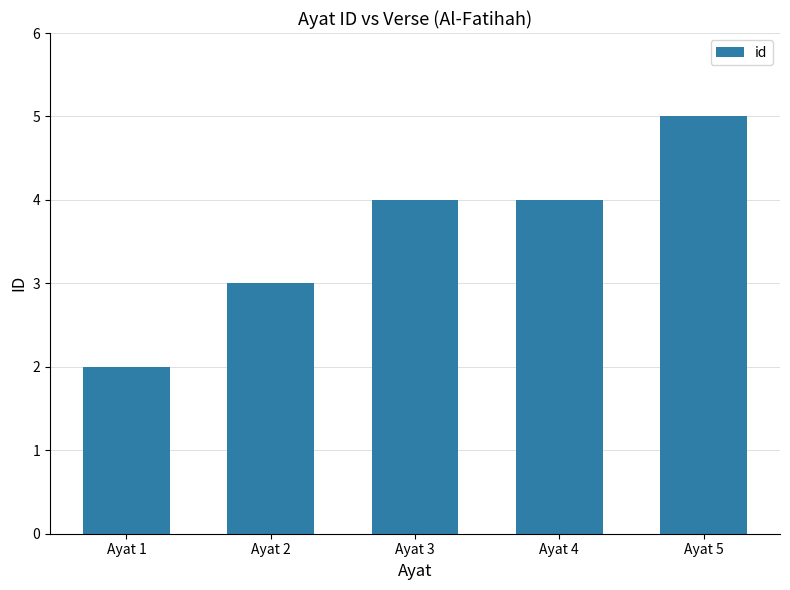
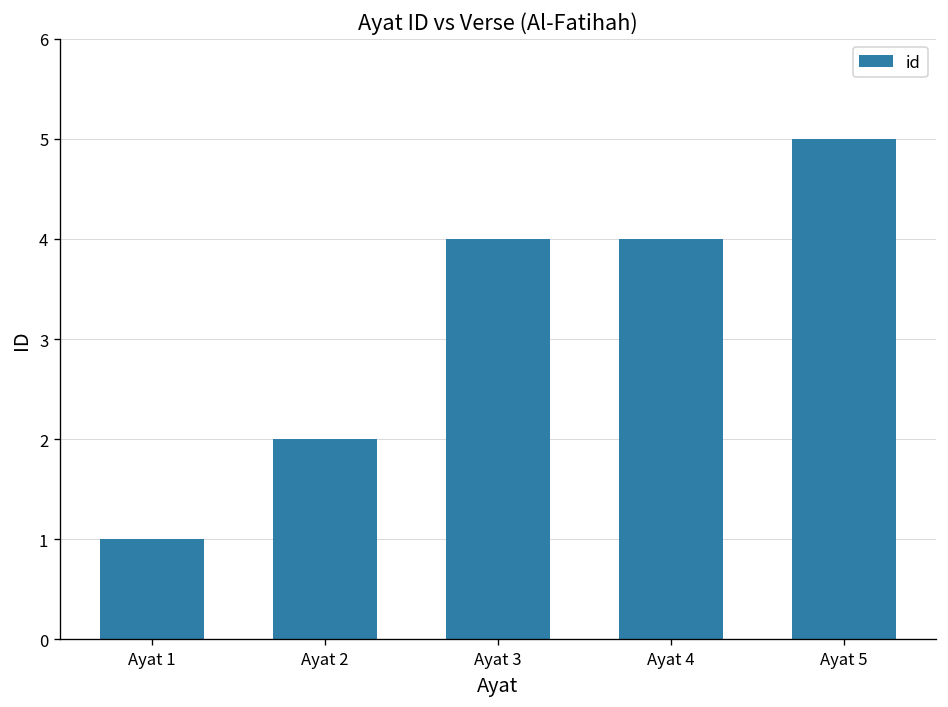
  {
-   "Ayat 1": 2,
-   "Ayat 2": 3,
+   "Ayat 1": 1,
+   "Ayat 2": 2,
    "Ayat 3": 4,
    "Ayat 4": 4,
    "Ayat 5": 5
  }
